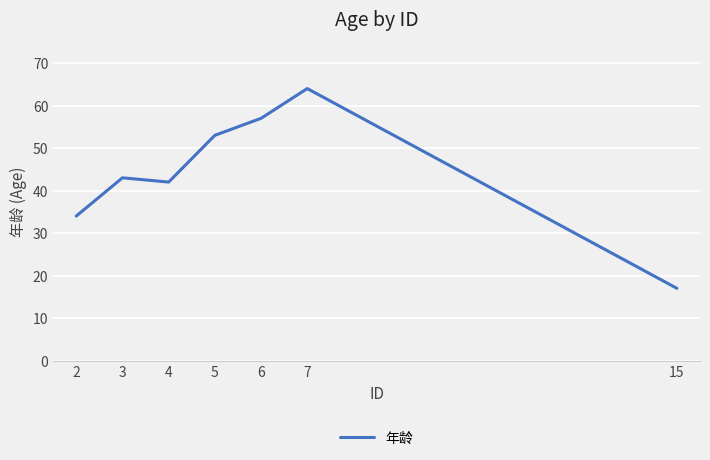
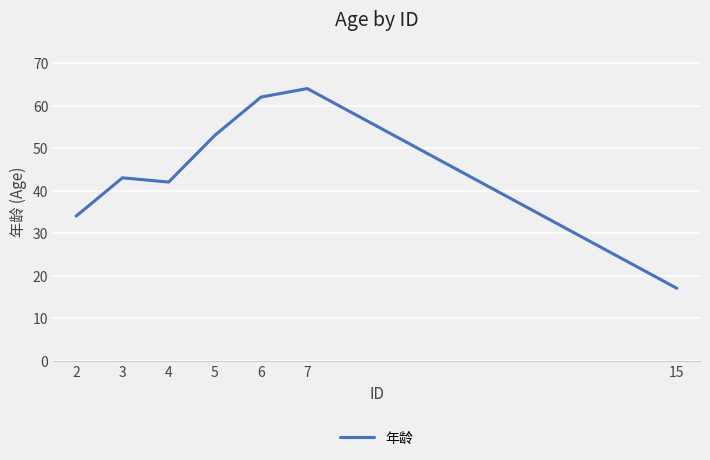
  {
    "2": 34,
    "3": 43,
    "4": 42,
    "5": 53,
-   "6": 57,
+   "6": 62,
    "7": 64,
    "15": 17
  }
